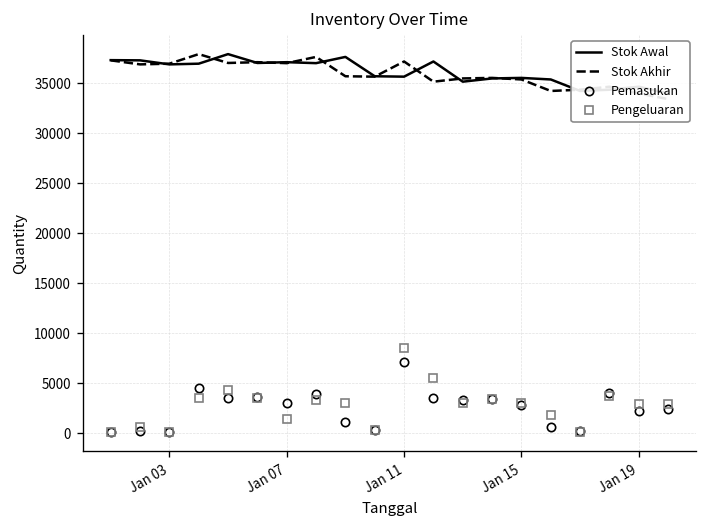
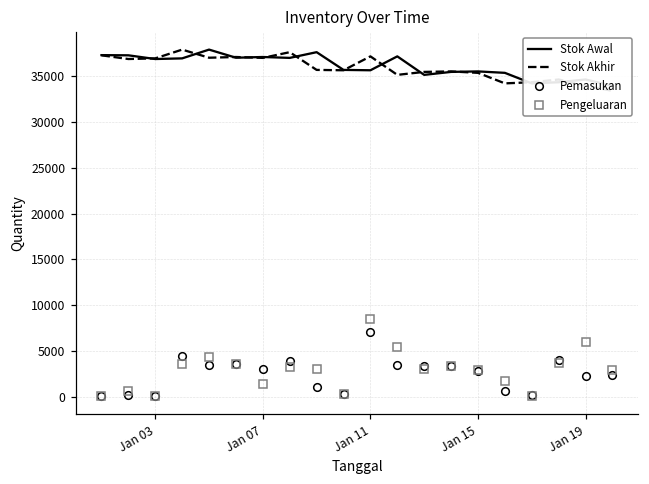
  {
    "Pemasukan": {
      "Jan 07": 3000,
      "Jan 11": 7000,
      "Jan 19": 2000
    },
    "Pengeluaran": {
      "Jan 07": 1000,
      "Jan 11": 9000,
-     "Jan 19": 3000
+     "Jan 19": 6000
    }
  }
